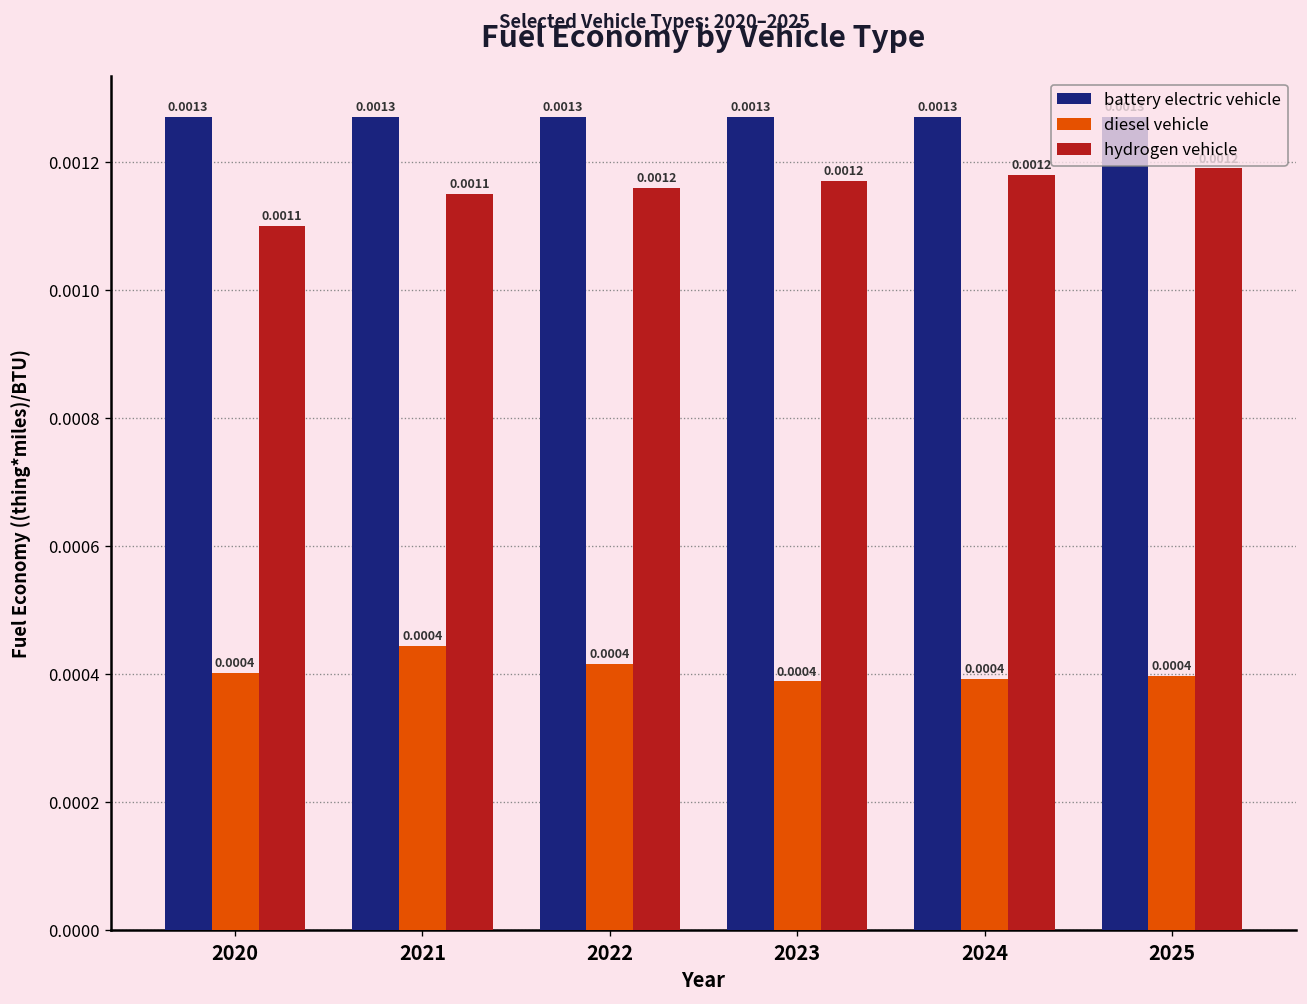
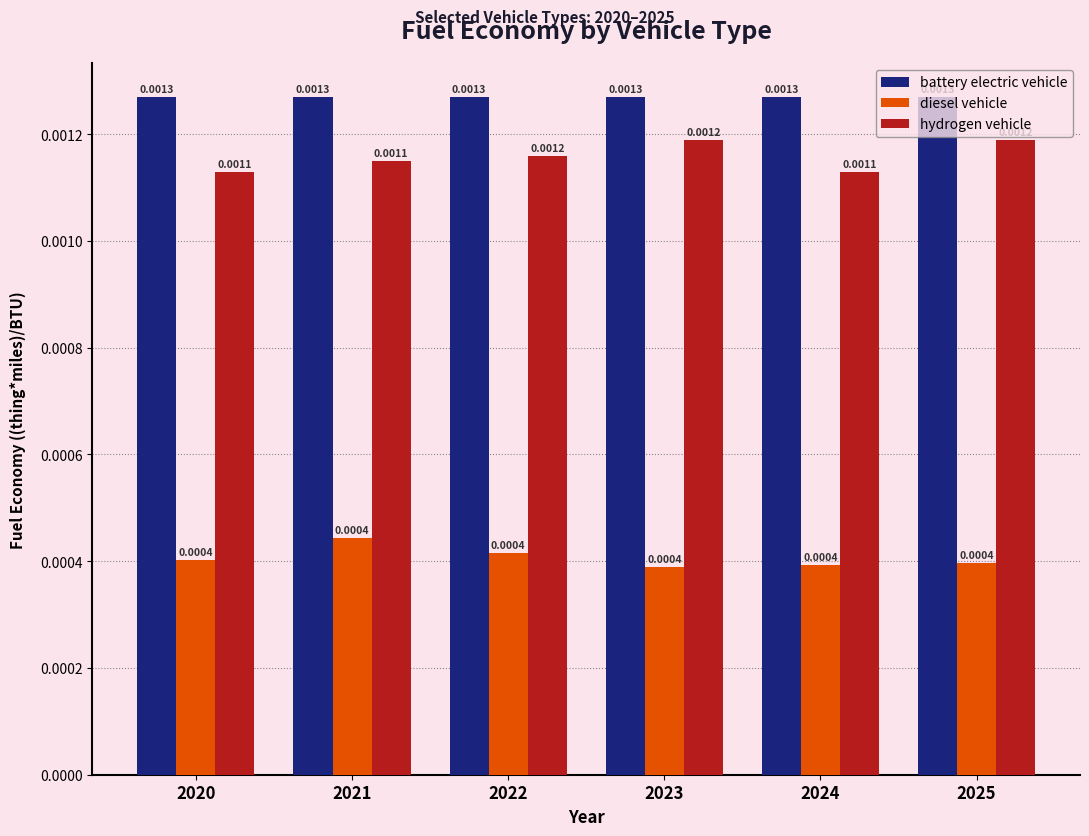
  {
    "battery electric vehicle": {
      "2020": 0.0013,
      "2021": 0.0013,
      "2022": 0.0013,
      "2023": 0.0013,
      "2024": 0.0013
    },
    "diesel vehicle": {
      "2020": 0.0004,
      "2021": 0.0004,
      "2022": 0.0004,
      "2023": 0.0004,
      "2024": 0.0004,
      "2025": 0.0004
    },
    "hydrogen vehicle": {
-     "2020": 0.00110,
+     "2020": 0.00113,
      "2021": 0.0011,
      "2022": 0.0012,
-     "2023": 0.00117,
-     "2024": 0.0012
+     "2023": 0.00119,
+     "2024": 0.0011
    }
  }
